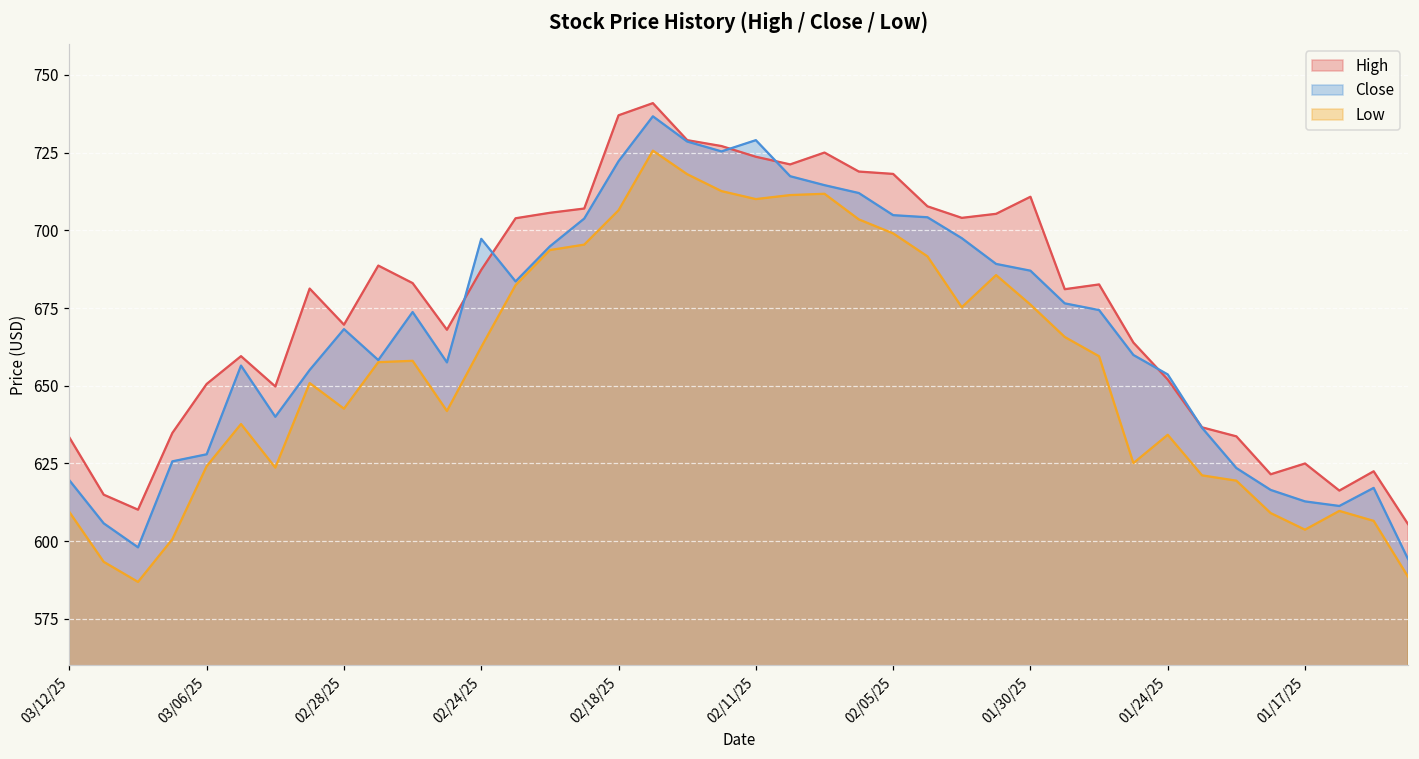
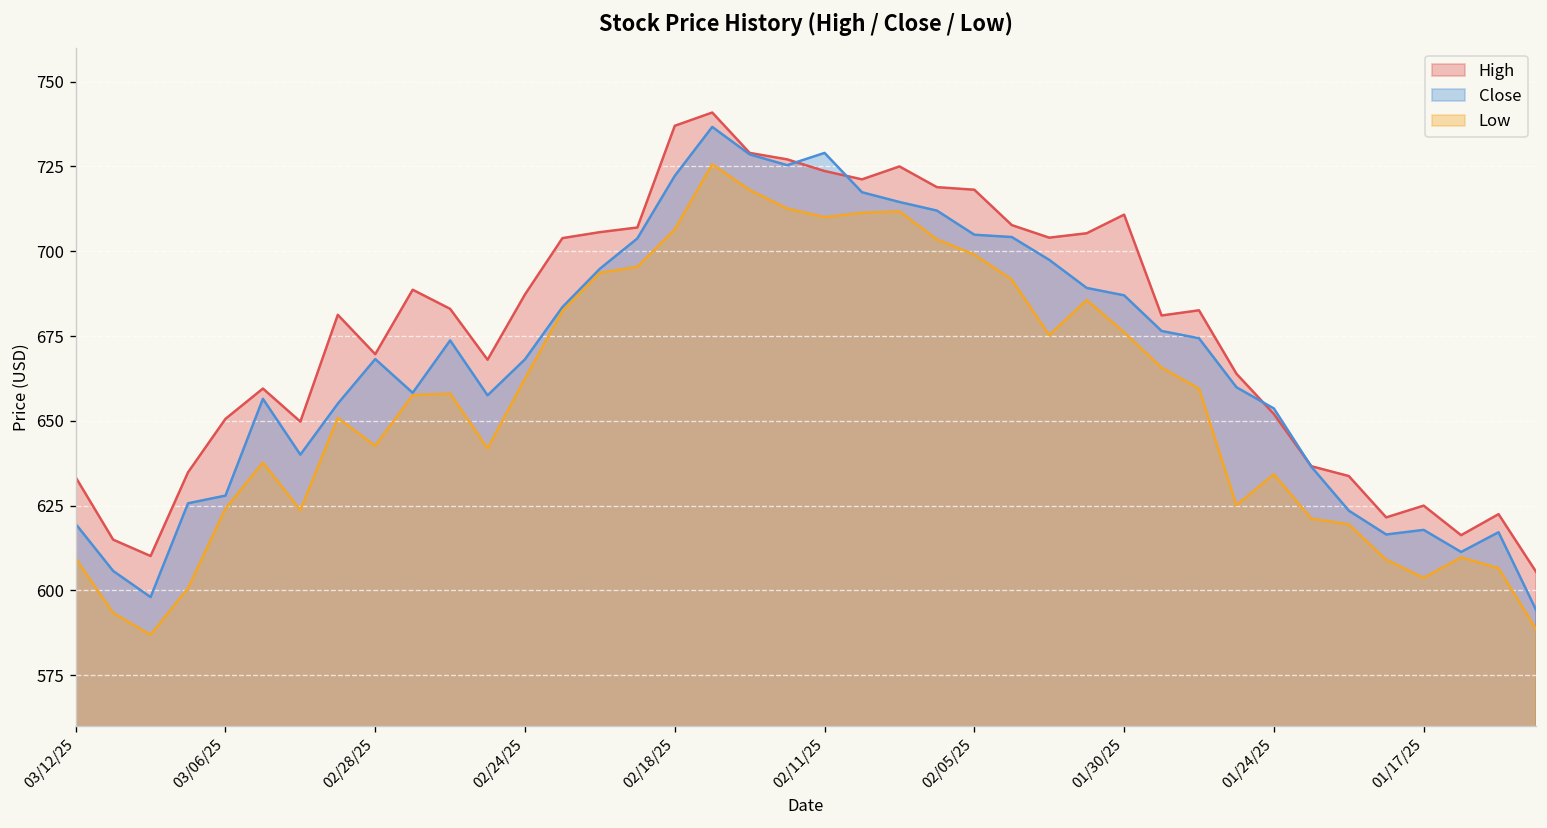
  {
    "Close": {
      "03/12/25": 620,
      "03/06/25": 628,
      "02/28/25": 668,
-     "02/24/25": 697,
+     "02/24/25": 668,
      "02/18/25": 722,
      "02/11/25": 729,
      "02/05/25": 705,
      "01/30/25": 687,
      "01/24/25": 654,
-     "01/17/25": 613
+     "01/17/25": 618
    }
  }
